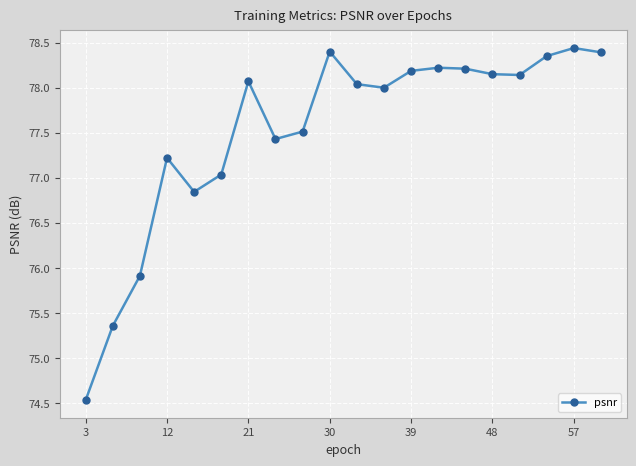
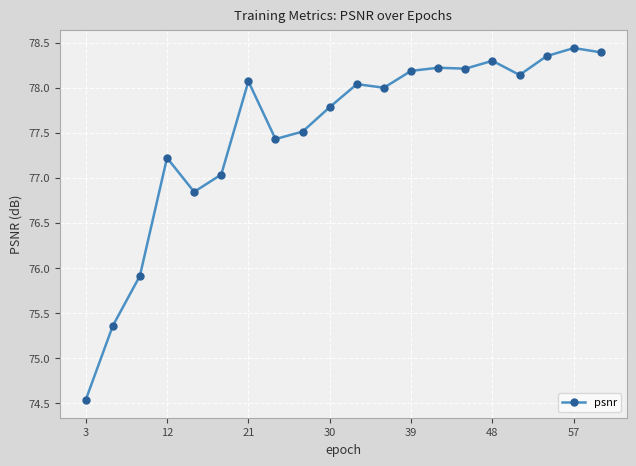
  {
    "3": 74.5,
    "12": 77.2,
    "21": 78.1,
-   "30": 78.4,
+   "30": 77.8,
    "39": 78.2,
-   "48": 78.1,
+   "48": 78.3,
    "57": 78.4
  }
